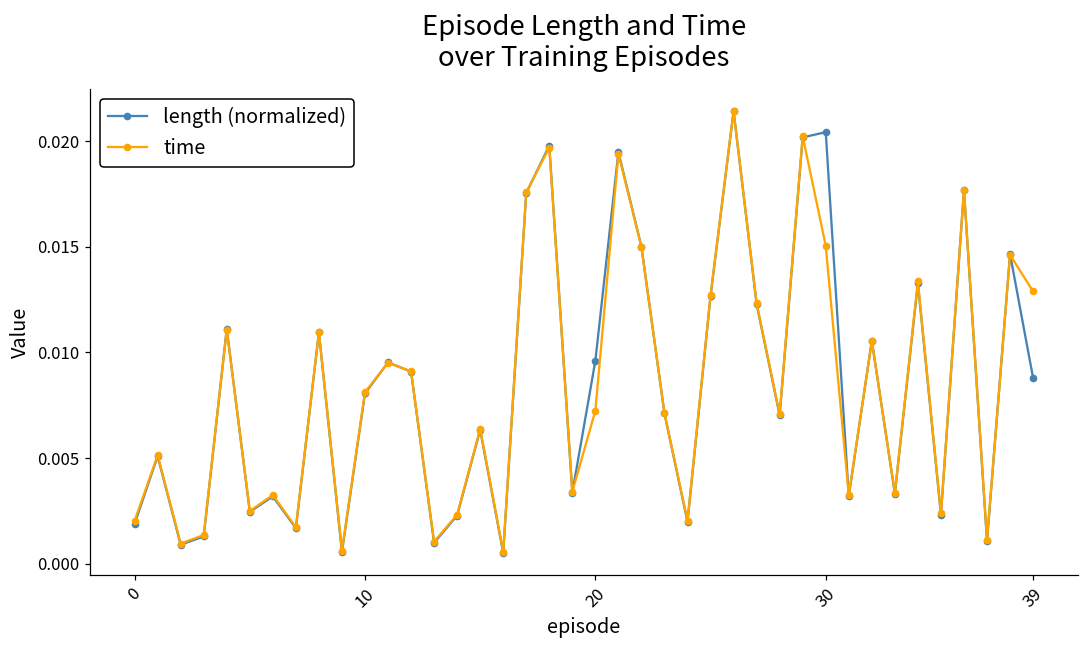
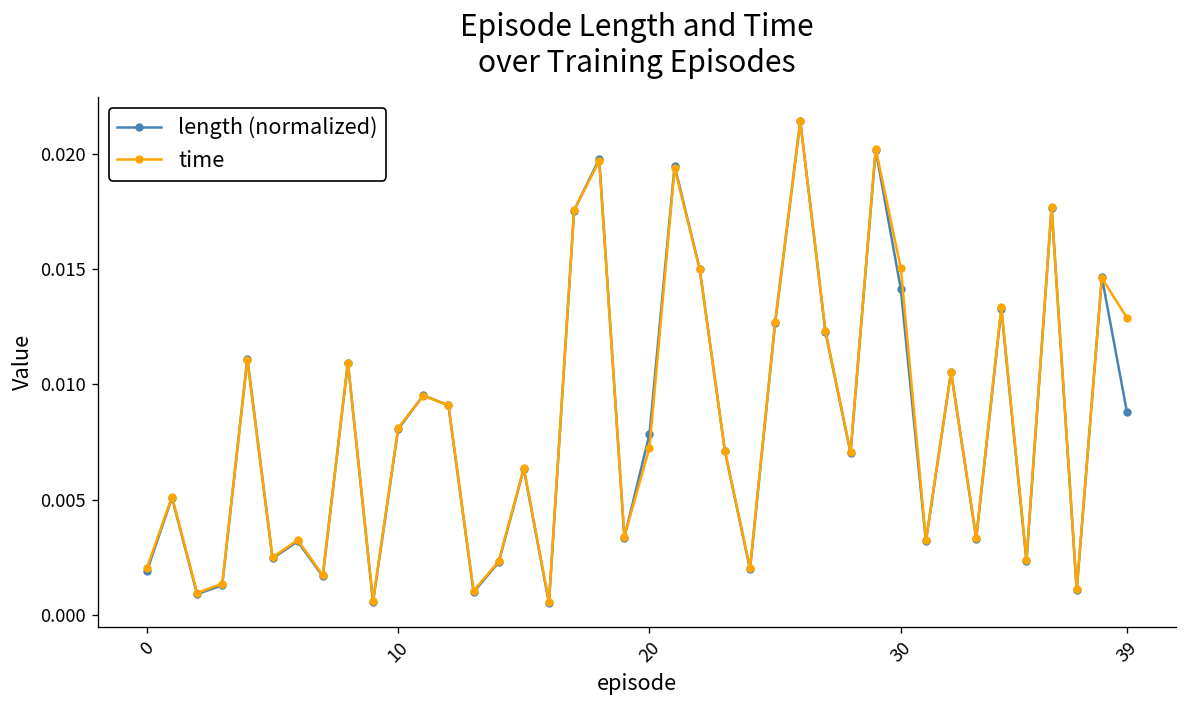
  {
    "length (normalized)": {
      "0": 0.0019,
-     "20": 0.0096,
-     "30": 0.0204,
+     "20": 0.0078,
+     "30": 0.0141,
      "39": 0.0088
    },
    "time": {
      "0": 0.0020,
      "20": 0.0072,
      "30": 0.0150,
      "39": 0.0129
    }
  }
